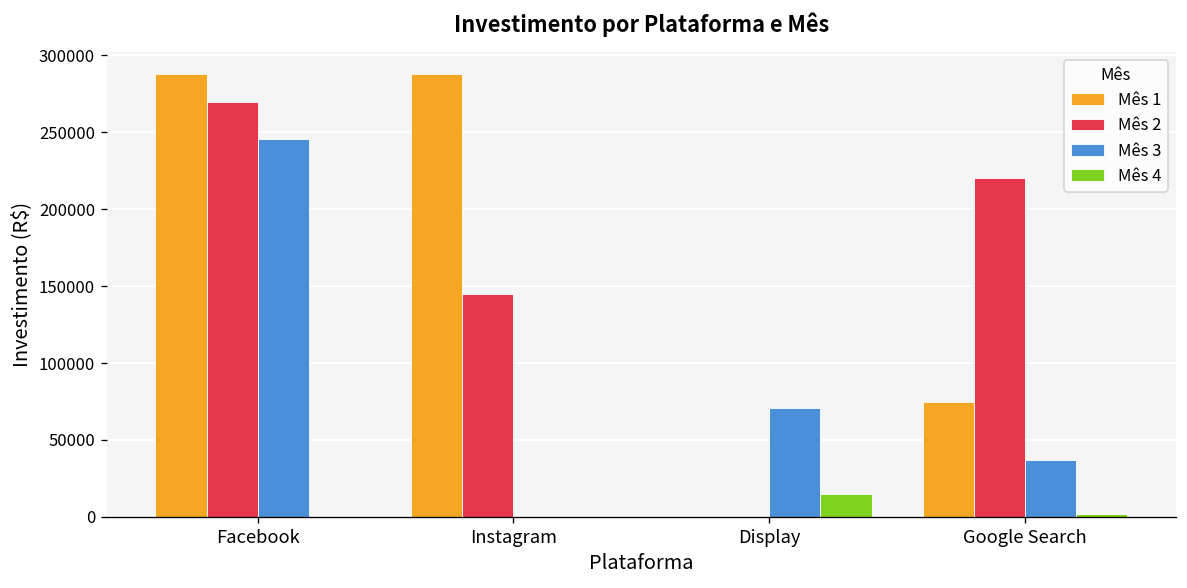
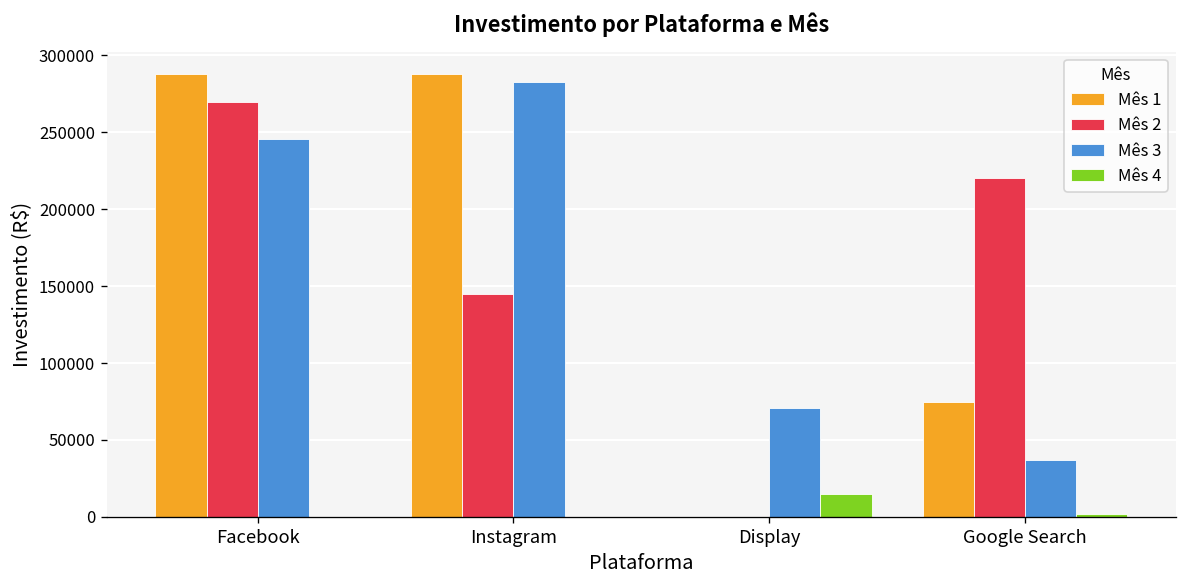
  {
    "Mês 1": {
      "Facebook": 288000,
      "Instagram": 288000,
      "Display": 0,
      "Google Search": 74000
    },
    "Mês 2": {
      "Facebook": 270000,
      "Instagram": 145000,
      "Display": 0,
      "Google Search": 220000
    },
    "Mês 3": {
      "Facebook": 246000,
-     "Instagram": 0,
+     "Instagram": 283000,
      "Display": 71000,
      "Google Search": 37000
    },
    "Mês 4": {
      "Facebook": 0,
      "Instagram": 0,
      "Display": 15000,
      "Google Search": 2000
    }
  }
